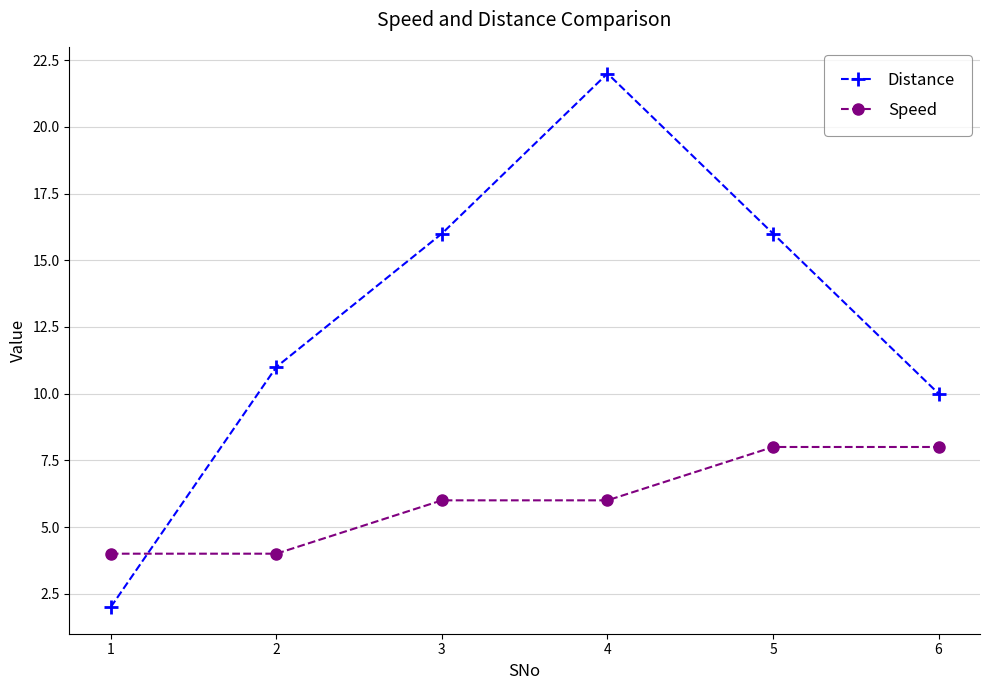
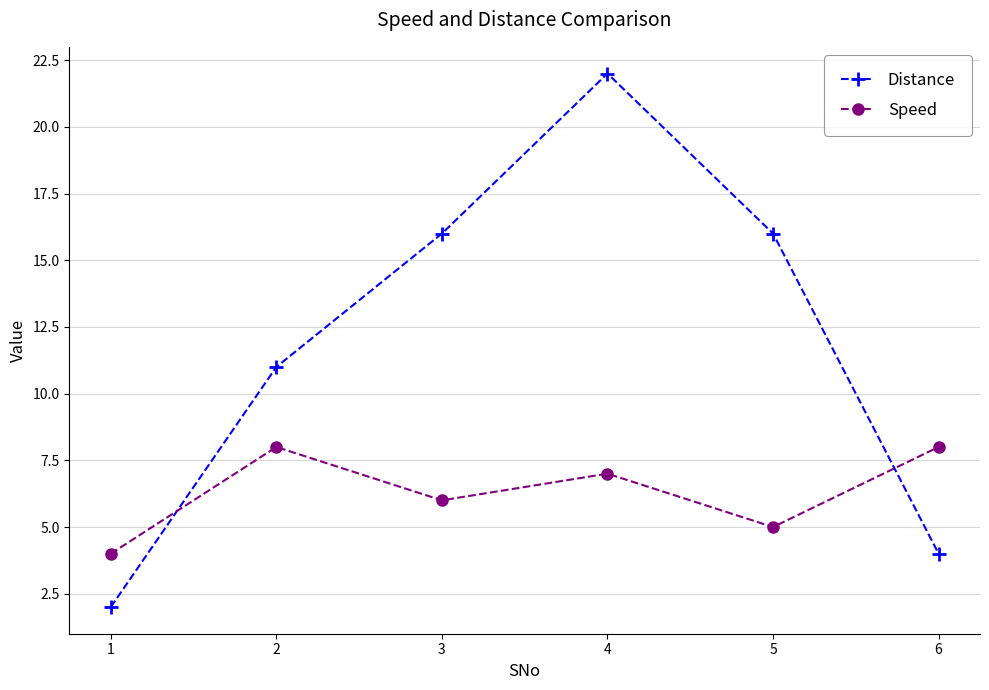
  {
    "Distance": {
      "1": 2,
      "2": 11,
      "3": 16,
      "4": 22,
      "5": 16,
-     "6": 10
+     "6": 4
    },
    "Speed": {
      "1": 4,
-     "2": 4,
+     "2": 8,
      "3": 6,
-     "4": 6,
-     "5": 8,
+     "4": 7,
+     "5": 5,
      "6": 8
    }
  }
